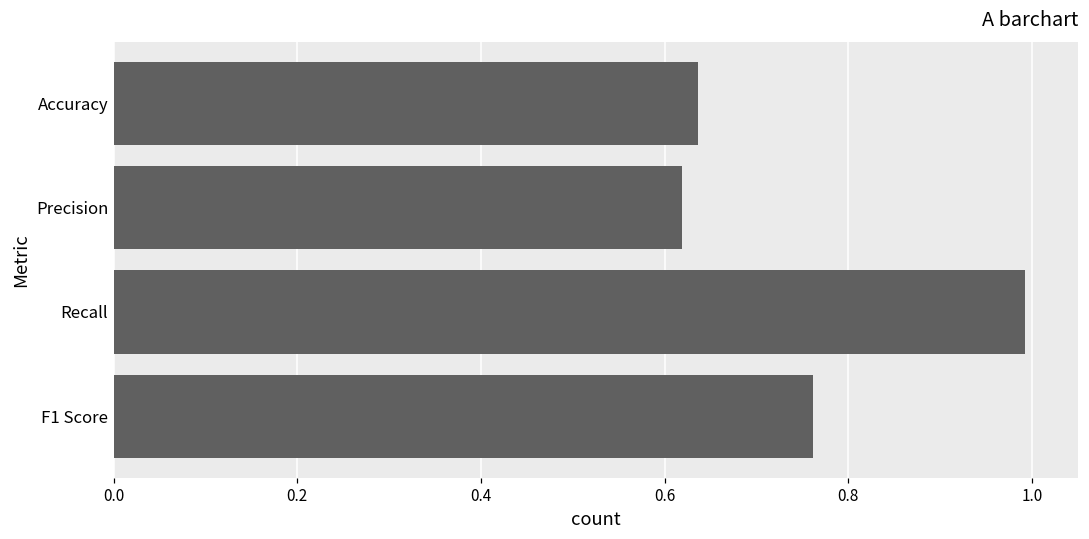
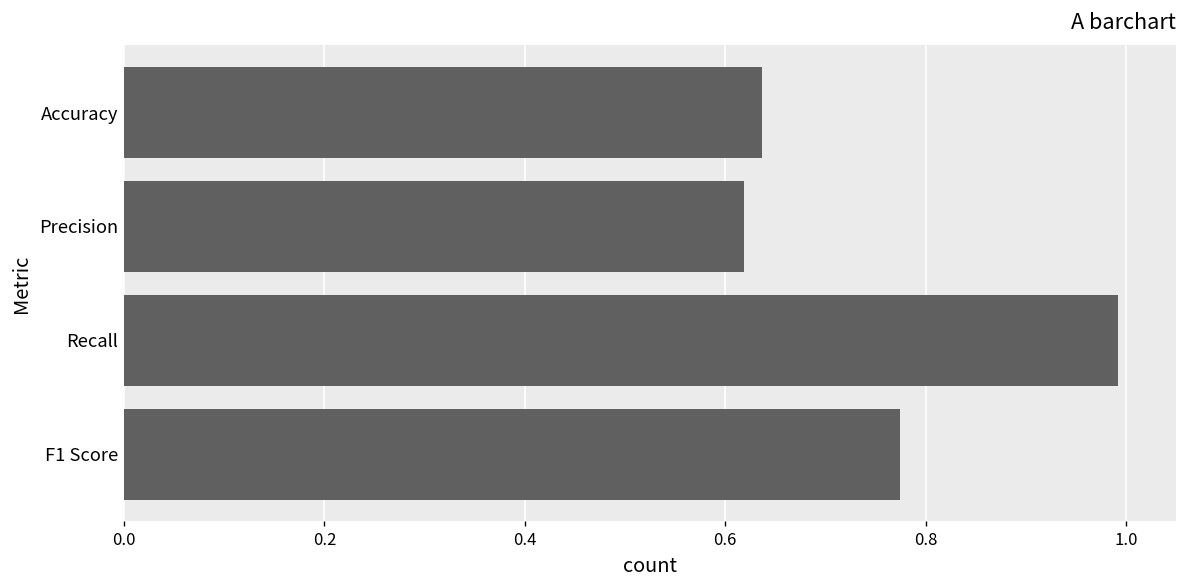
  {
    "Accuracy": 0.64,
    "Precision": 0.62,
    "Recall": 0.99,
-   "F1 Score": 0.76
+   "F1 Score": 0.77
  }
